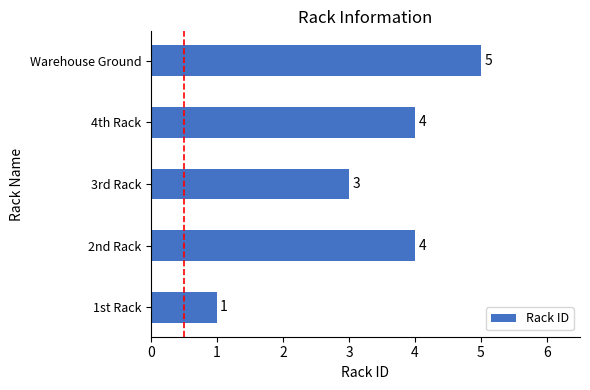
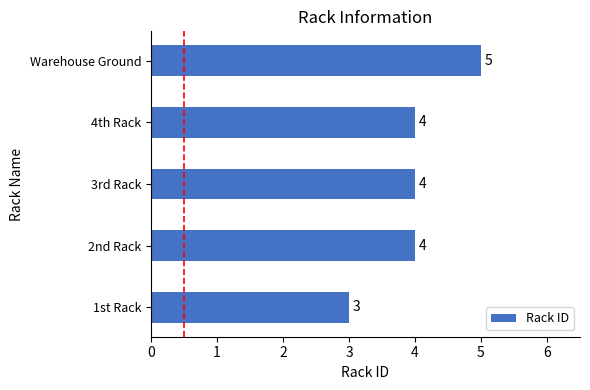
  {
    "Warehouse Ground": 5,
    "4th Rack": 4,
-   "3rd Rack": 3,
+   "3rd Rack": 4,
    "2nd Rack": 4,
-   "1st Rack": 1
+   "1st Rack": 3
  }
